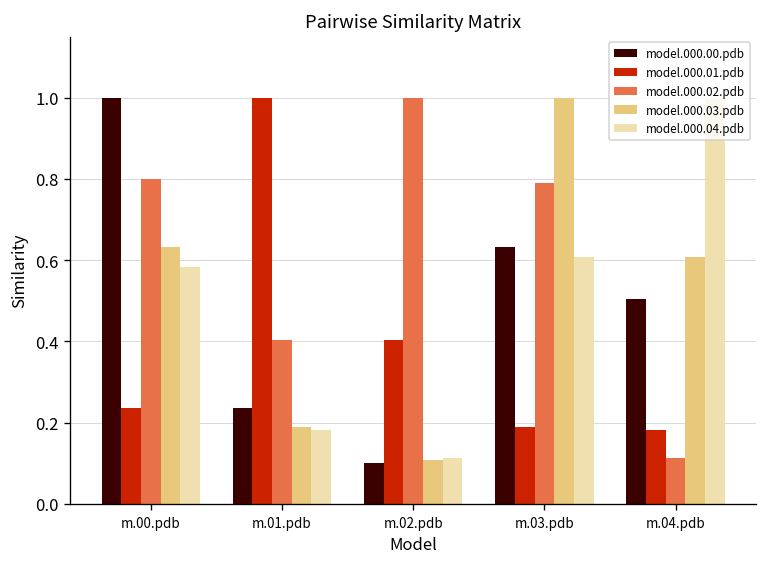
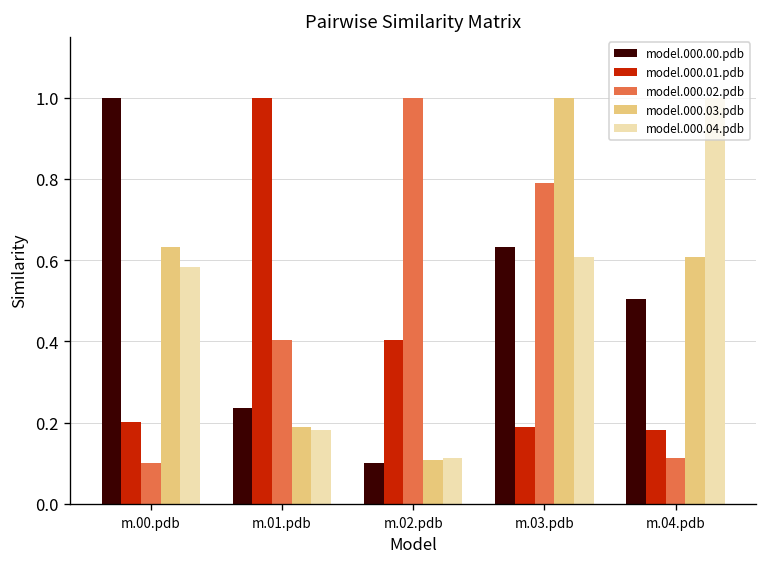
  {
    "model.000.00.pdb": {
      "m.00.pdb": 1.00,
      "m.01.pdb": 0.24,
      "m.02.pdb": 0.10,
      "m.03.pdb": 0.63,
      "m.04.pdb": 0.50
    },
    "model.000.01.pdb": {
-     "m.00.pdb": 0.24,
+     "m.00.pdb": 0.20,
      "m.01.pdb": 1.00,
      "m.02.pdb": 0.40,
      "m.03.pdb": 0.19,
      "m.04.pdb": 0.18
    },
    "model.000.02.pdb": {
-     "m.00.pdb": 0.8,
+     "m.00.pdb": 0.1,
      "m.01.pdb": 0.4,
      "m.02.pdb": 1.0,
      "m.03.pdb": 0.79,
      "m.04.pdb": 0.11
    }
  }
